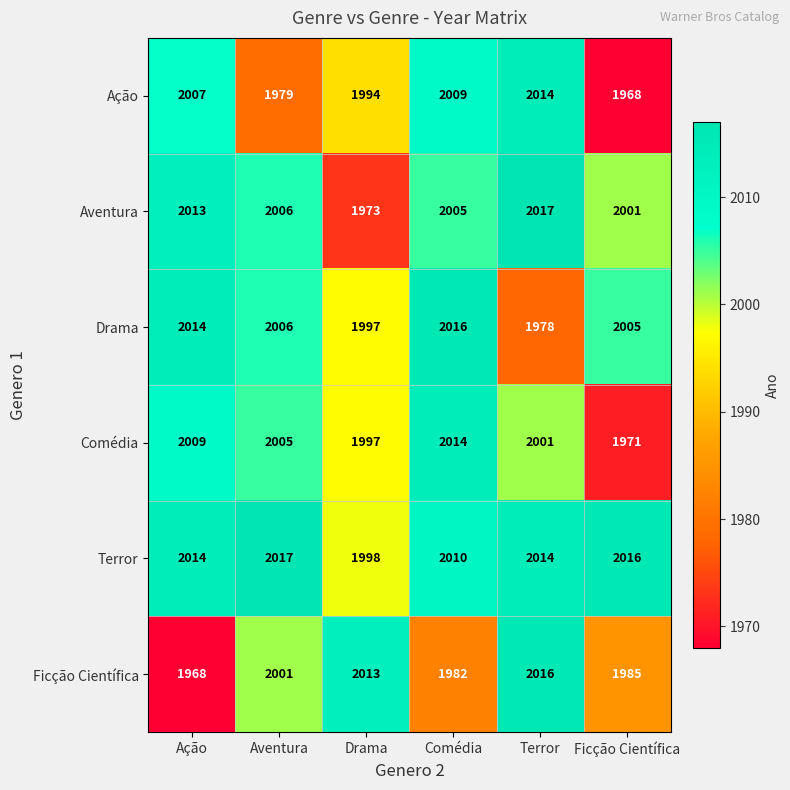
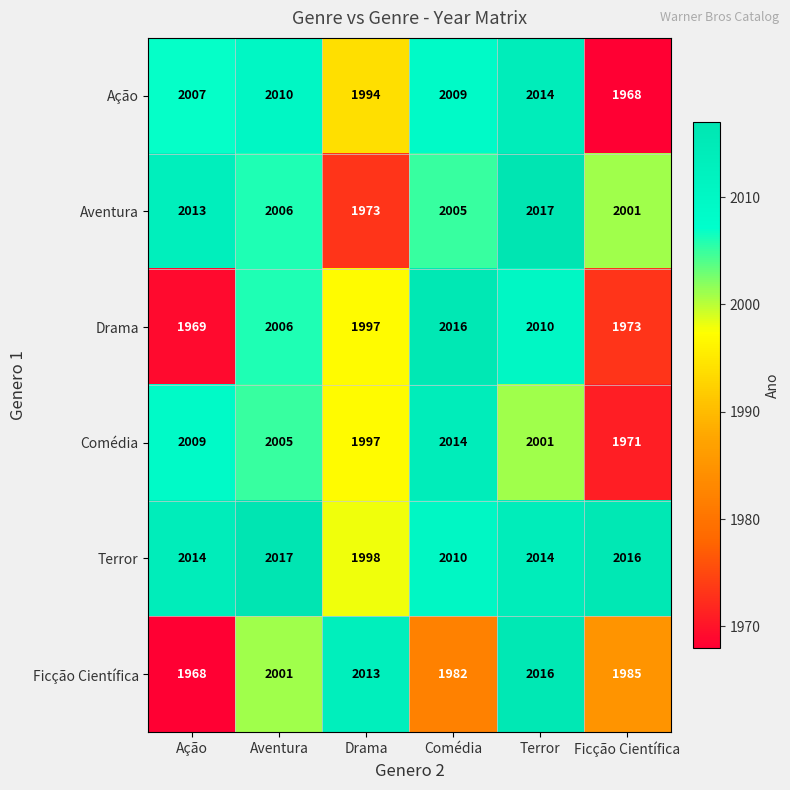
  {
    "Ação": {
      "Ação": 2007,
-     "Aventura": 1979,
+     "Aventura": 2010,
      "Drama": 1994,
      "Comédia": 2009,
      "Terror": 2014,
      "Ficção Científica": 1968
    },
    "Aventura": {
      "Ação": 2013,
      "Aventura": 2006,
      "Drama": 1973,
      "Comédia": 2005,
      "Terror": 2017,
      "Ficção Científica": 2001
    },
    "Drama": {
-     "Ação": 2014,
+     "Ação": 1969,
      "Aventura": 2006,
      "Drama": 1997,
      "Comédia": 2016,
-     "Terror": 1978,
-     "Ficção Científica": 2005
+     "Terror": 2010,
+     "Ficção Científica": 1973
    },
    "Comédia": {
      "Ação": 2009,
      "Aventura": 2005,
      "Drama": 1997,
      "Comédia": 2014,
      "Terror": 2001,
      "Ficção Científica": 1971
    },
    "Terror": {
      "Ação": 2014,
      "Aventura": 2017,
      "Drama": 1998,
      "Comédia": 2010,
      "Terror": 2014,
      "Ficção Científica": 2016
    },
    "Ficção Científica": {
      "Ação": 1968,
      "Aventura": 2001,
      "Drama": 2013,
      "Comédia": 1982,
      "Terror": 2016,
      "Ficção Científica": 1985
    }
  }
